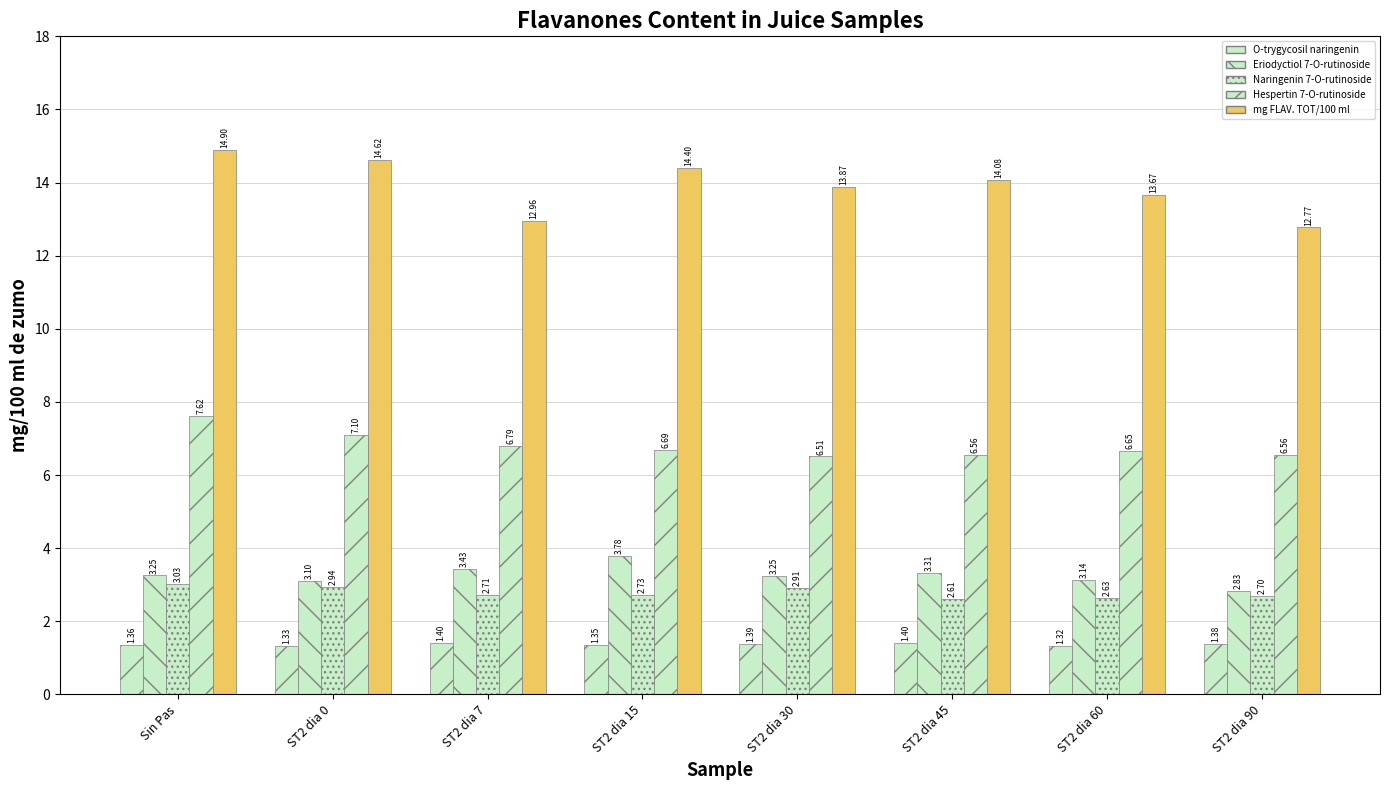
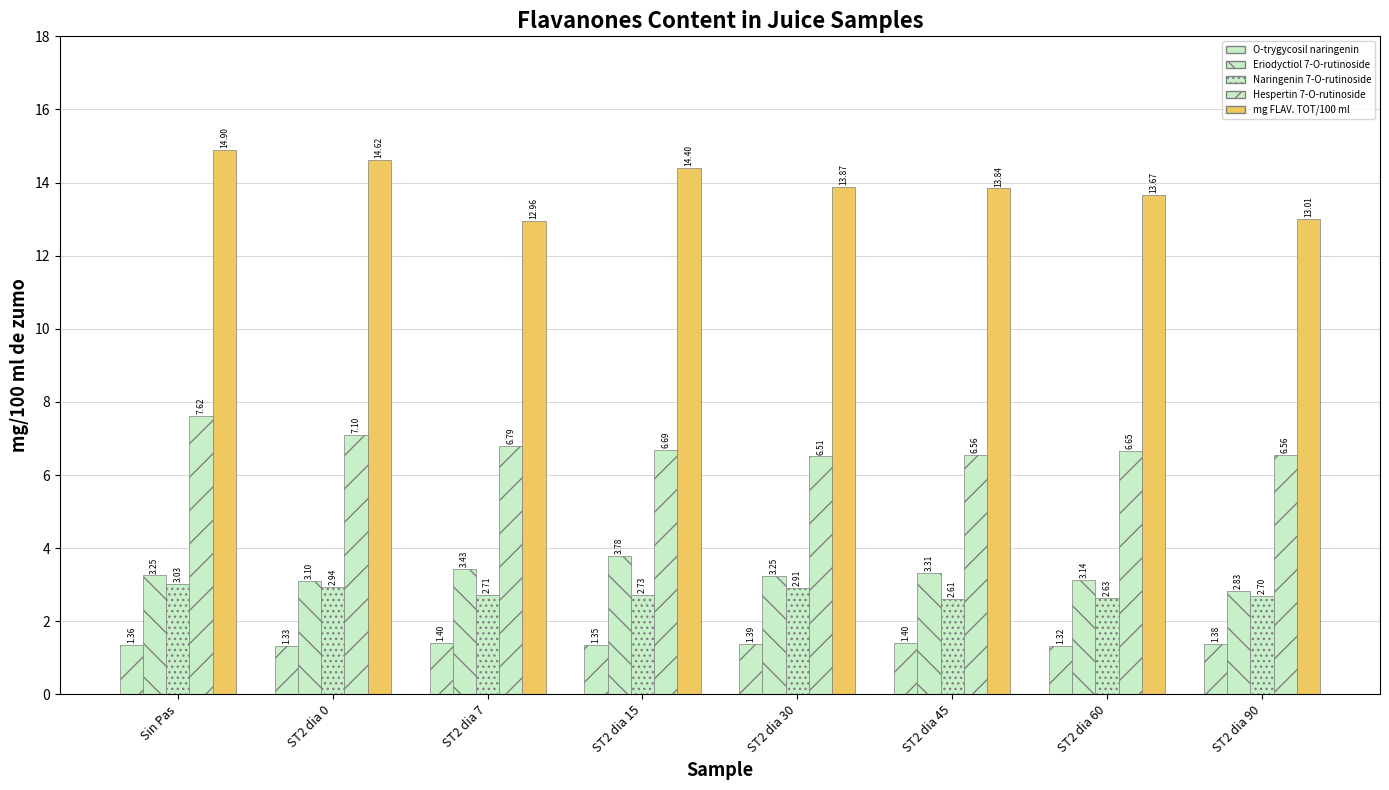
  {
    "mg FLAV. TOT/100 ml": {
      "Sin Pas": 14.90,
      "ST2 dia 0": 14.62,
      "ST2 dia 7": 12.96,
      "ST2 dia 15": 14.40,
      "ST2 dia 30": 13.87,
-     "ST2 dia 45": 14.08,
+     "ST2 dia 45": 13.84,
      "ST2 dia 60": 13.67,
-     "ST2 dia 90": 12.77
+     "ST2 dia 90": 13.01
    }
  }
